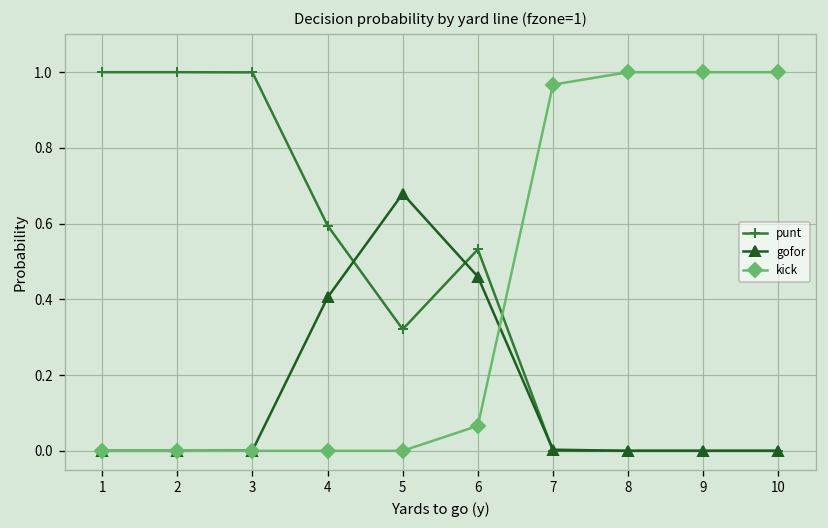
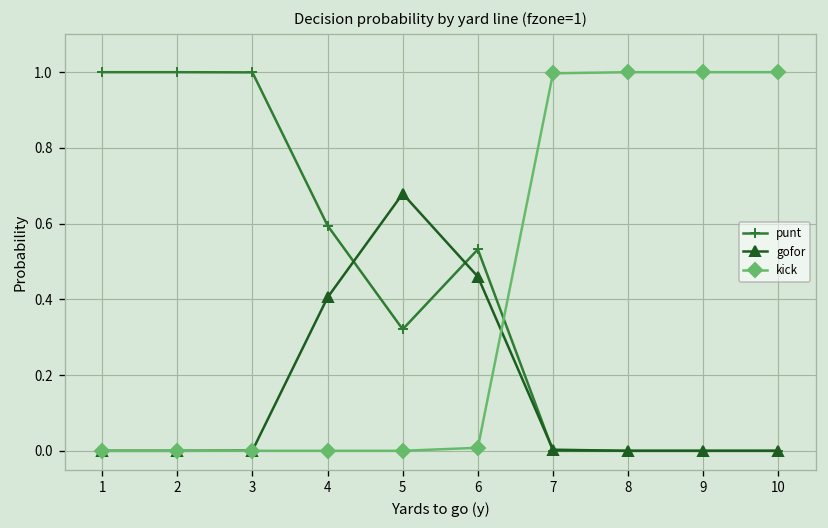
  {
    "kick": {
      "4": 0.00,
      "5": 0.00,
-     "6": 0.07,
-     "7": 0.97,
+     "6": 0.01,
+     "7": 1.00,
      "8": 1.00,
      "9": 1.00,
      "10": 1.00
    }
  }
